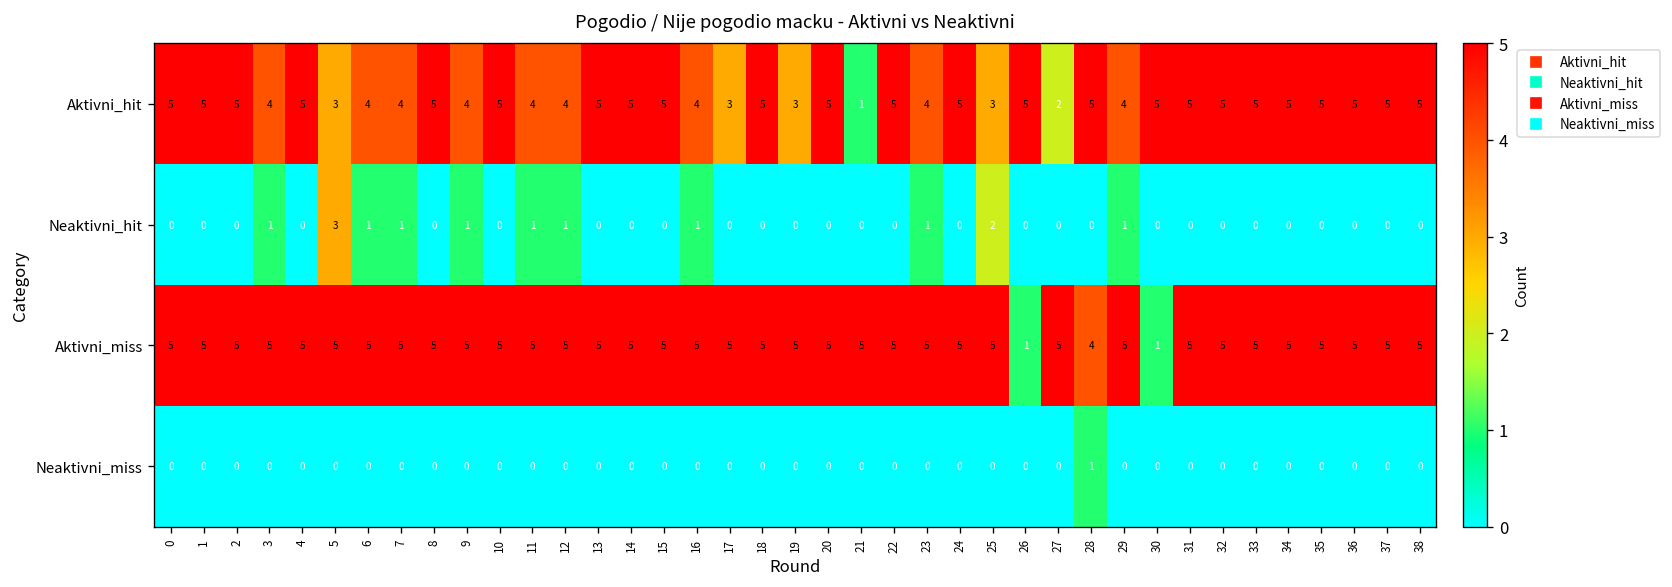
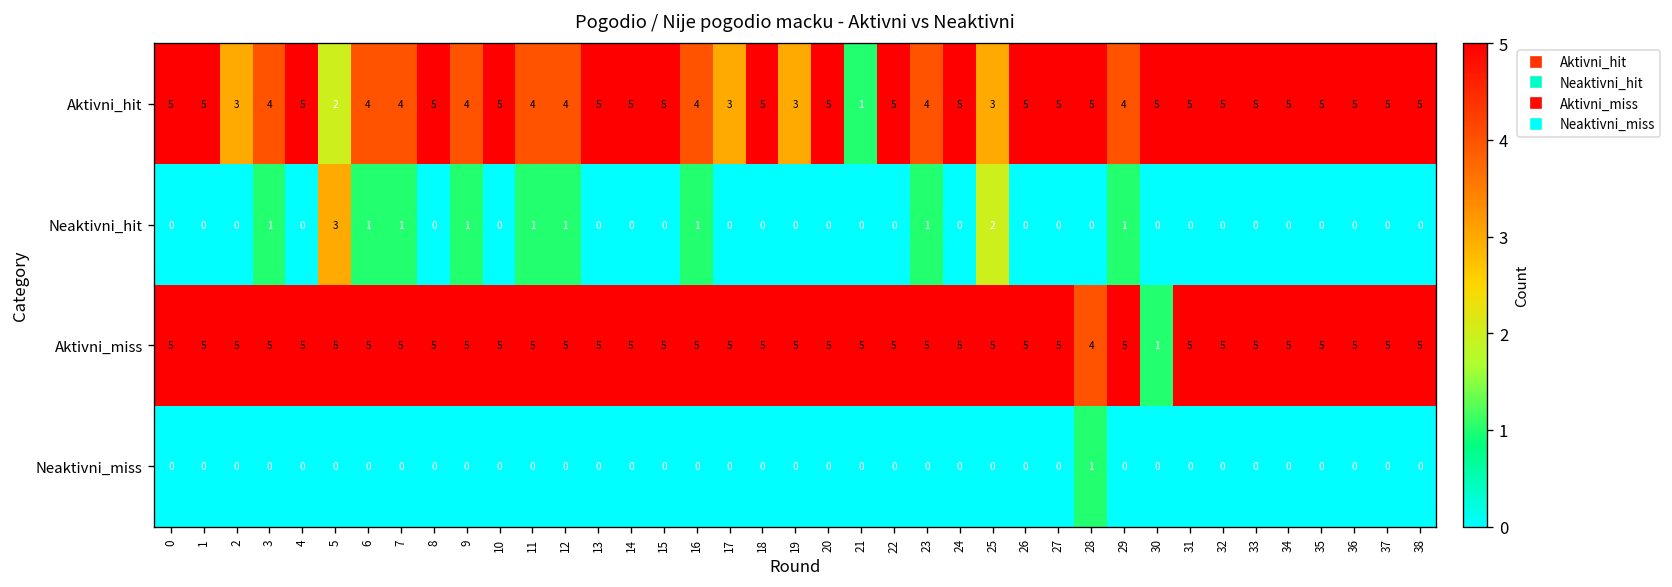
  {
    "Aktivni_hit": {
      "0": 5,
      "1": 5,
-     "2": 5,
+     "2": 3,
      "3": 4,
      "4": 5,
-     "5": 3,
+     "5": 2,
      "6": 4,
      "7": 4,
      "8": 5,
      "9": 4,
      "10": 5,
      "11": 4,
      "12": 4,
      "13": 5,
      "14": 5,
      "15": 5,
      "16": 4,
      "17": 3,
      "18": 5,
      "19": 3,
      "20": 5,
      "21": 1,
      "22": 5,
      "23": 4,
      "24": 5,
      "25": 3,
      "26": 5,
-     "27": 2,
+     "27": 5,
      "28": 5,
      "29": 4,
      "30": 5,
      "31": 5,
      "32": 5,
      "33": 5,
      "34": 5,
      "35": 5,
      "36": 5,
      "37": 5,
      "38": 5
    },
    "Neaktivni_hit": {
      "0": 0,
      "1": 0,
      "2": 0,
      "3": 1,
      "4": 0,
      "5": 3,
      "6": 1,
      "7": 1,
      "8": 0,
      "9": 1,
      "10": 0,
      "11": 1,
      "12": 1,
      "13": 0,
      "14": 0,
      "15": 0,
      "16": 1,
      "17": 0,
      "18": 0,
      "19": 0,
      "20": 0,
      "21": 0,
      "22": 0,
      "23": 1,
      "24": 0,
      "25": 2,
      "26": 0,
      "27": 0,
      "28": 0,
      "29": 1,
      "30": 0,
      "31": 0,
      "32": 0,
      "33": 0,
      "34": 0,
      "35": 0,
      "36": 0,
      "37": 0,
      "38": 0
    },
    "Aktivni_miss": {
      "0": 5,
      "1": 5,
      "2": 5,
      "3": 5,
      "4": 5,
      "5": 5,
      "6": 5,
      "7": 5,
      "8": 5,
      "9": 5,
      "10": 5,
      "11": 5,
      "12": 5,
      "13": 5,
      "14": 5,
      "15": 5,
      "16": 5,
      "17": 5,
      "18": 5,
      "19": 5,
      "20": 5,
      "21": 5,
      "22": 5,
      "23": 5,
      "24": 5,
      "25": 5,
-     "26": 1,
+     "26": 5,
      "27": 5,
      "28": 4,
      "29": 5,
      "30": 1,
      "31": 5,
      "32": 5,
      "33": 5,
      "34": 5,
      "35": 5,
      "36": 5,
      "37": 5,
      "38": 5
    },
    "Neaktivni_miss": {
      "0": 0,
      "1": 0,
      "2": 0,
      "3": 0,
      "4": 0,
      "5": 0,
      "6": 0,
      "7": 0,
      "8": 0,
      "9": 0,
      "10": 0,
      "11": 0,
      "12": 0,
      "13": 0,
      "14": 0,
      "15": 0,
      "16": 0,
      "17": 0,
      "18": 0,
      "19": 0,
      "20": 0,
      "21": 0,
      "22": 0,
      "23": 0,
      "24": 0,
      "25": 0,
      "26": 0,
      "27": 0,
      "28": 1,
      "29": 0,
      "30": 0,
      "31": 0,
      "32": 0,
      "33": 0,
      "34": 0,
      "35": 0,
      "36": 0,
      "37": 0,
      "38": 0
    }
  }
